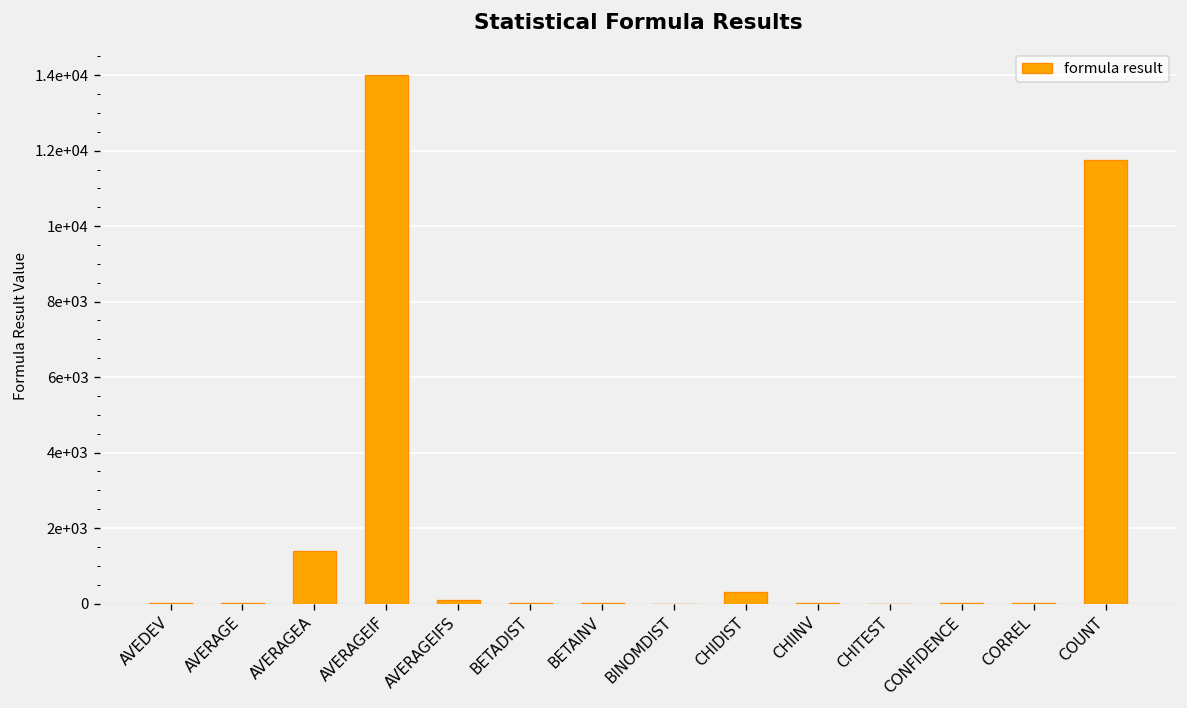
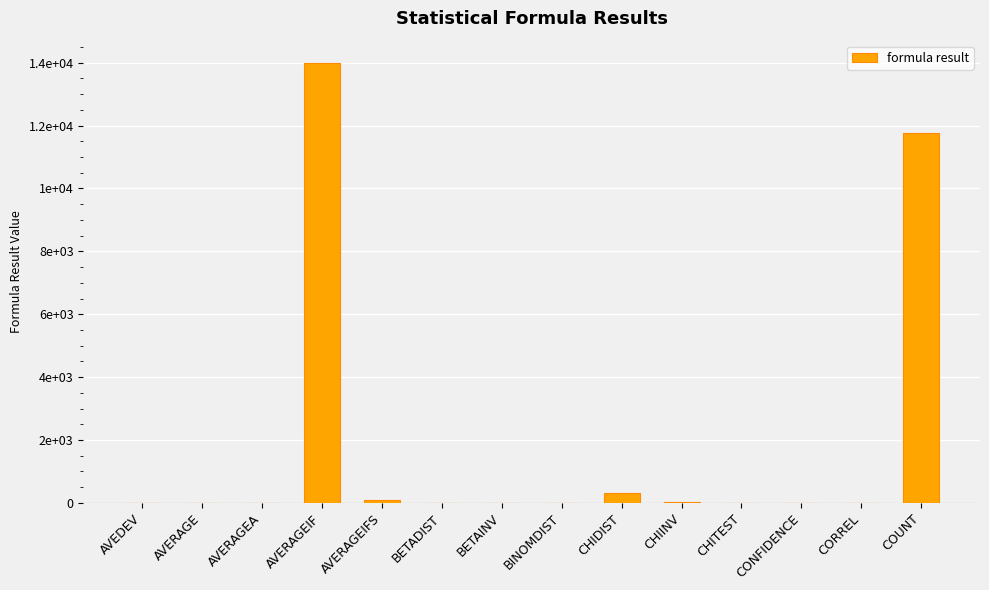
  {
-   "AVERAGEA": 1400,
+   "AVERAGEA": 0,
    "AVERAGEIF": 14000,
    "AVERAGEIFS": 100,
    "CHIDIST": 300,
    "COUNT": 11800
  }
